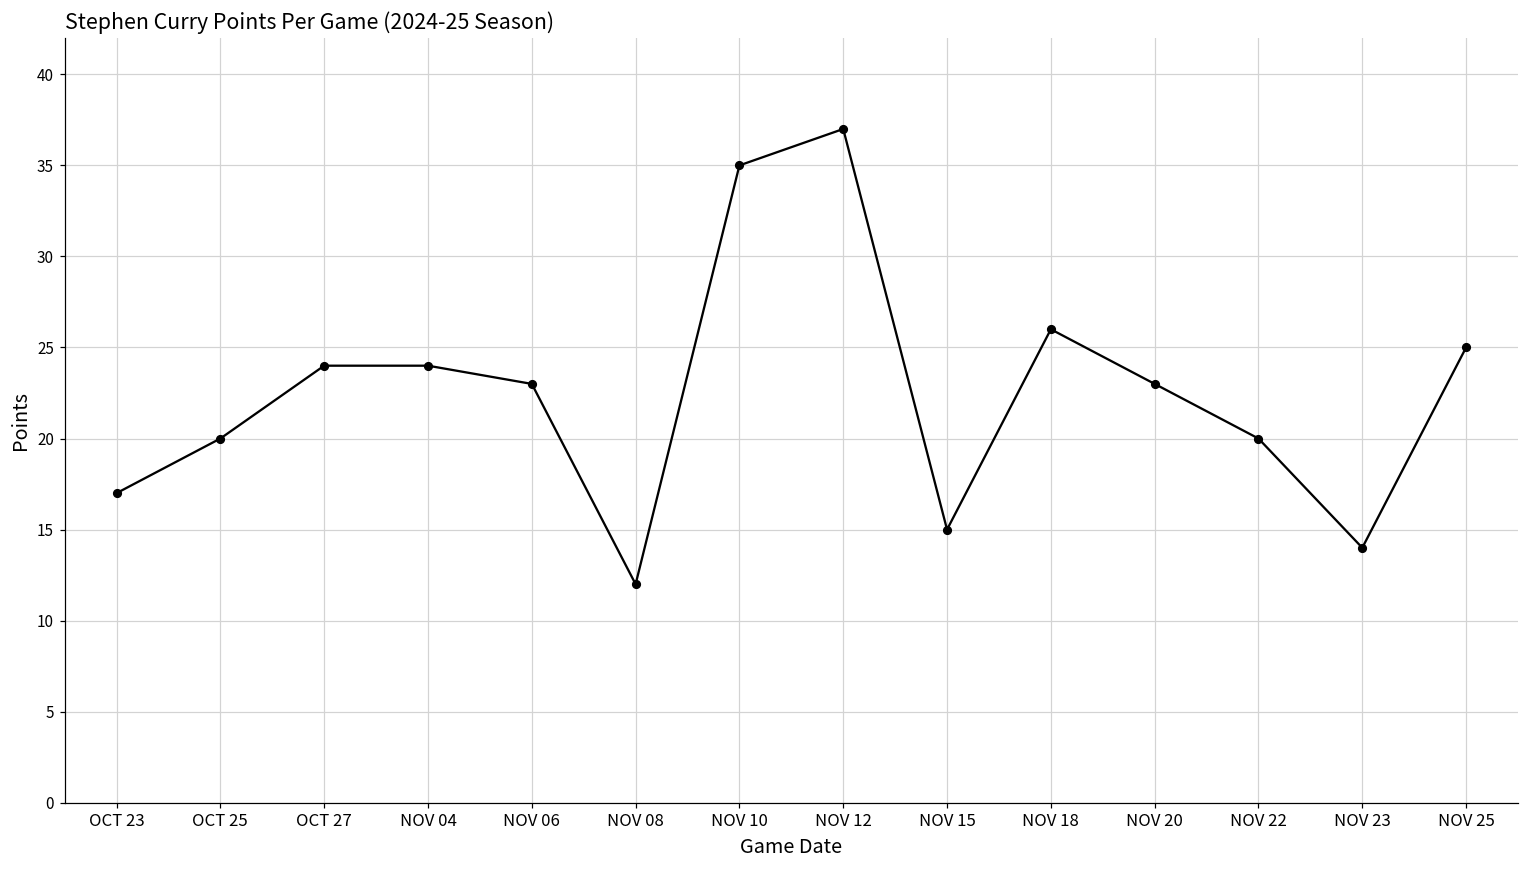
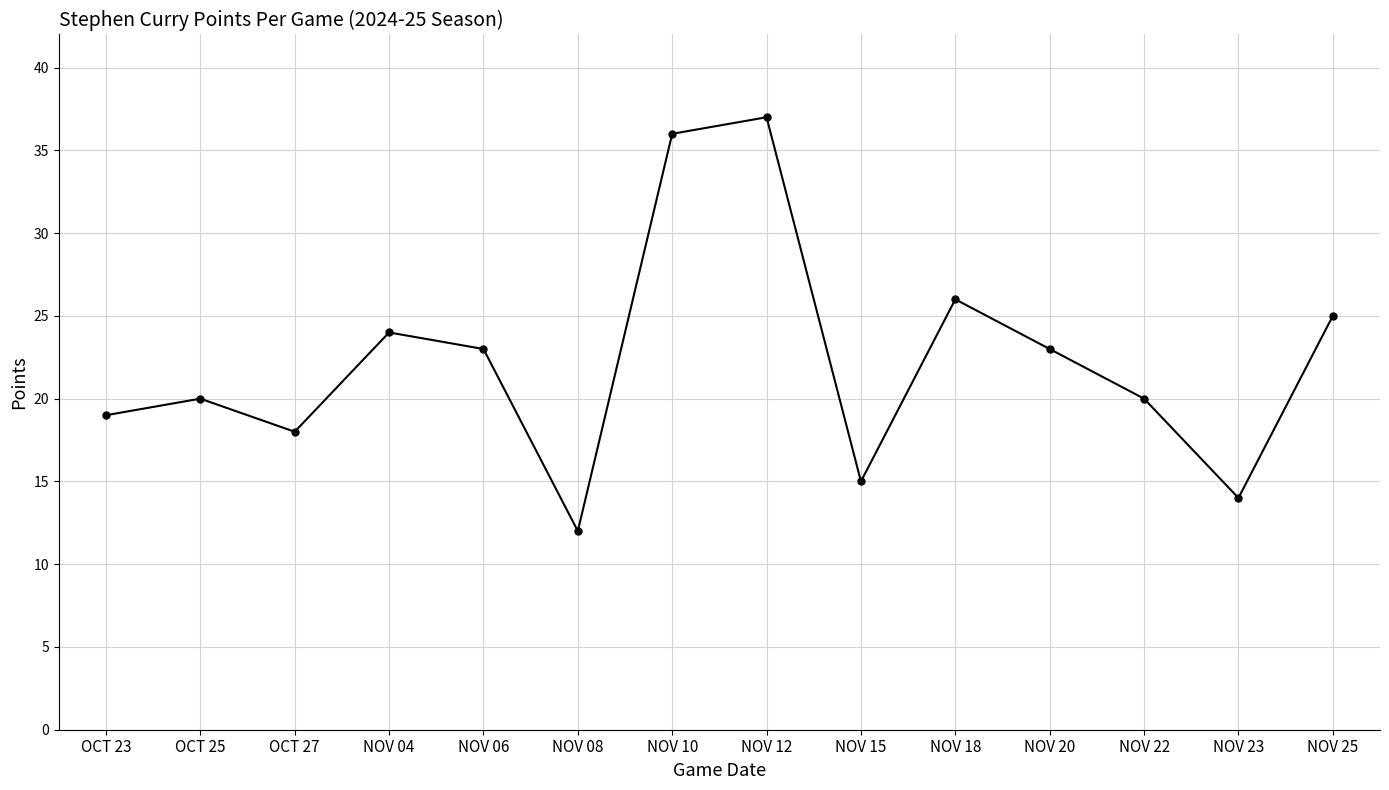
  {
-   "OCT 23": 17,
+   "OCT 23": 19,
    "OCT 25": 20,
-   "OCT 27": 24,
+   "OCT 27": 18,
    "NOV 04": 24,
    "NOV 06": 23,
    "NOV 08": 12,
-   "NOV 10": 35,
+   "NOV 10": 36,
    "NOV 12": 37,
    "NOV 15": 15,
    "NOV 18": 26,
    "NOV 20": 23,
    "NOV 22": 20,
    "NOV 23": 14,
    "NOV 25": 25
  }
